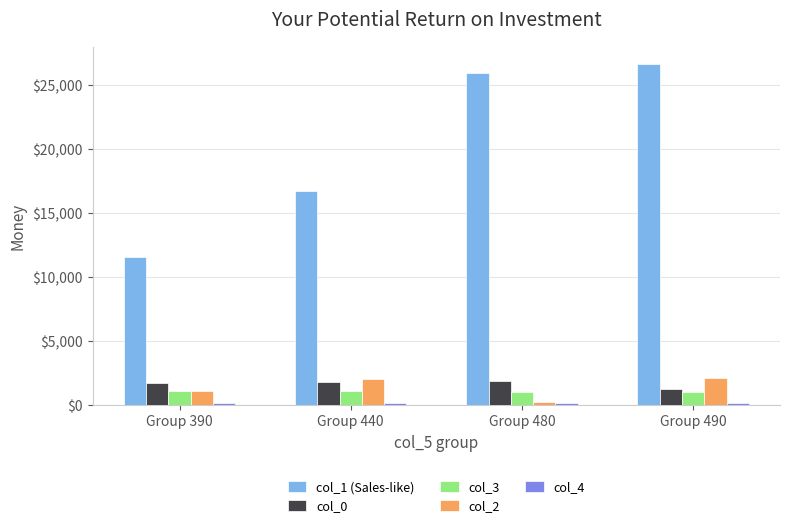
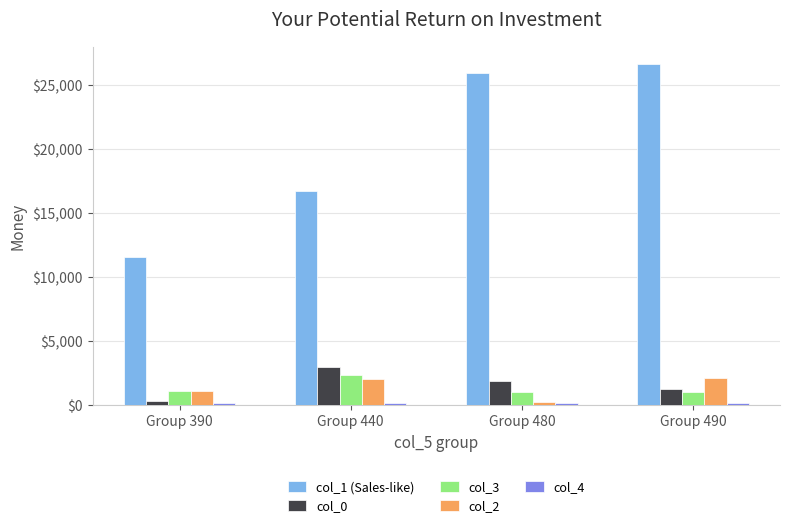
  {
    "col_0": {
-     "Group 390": "$1,700",
-     "Group 440": "$1,800",
+     "Group 390": "$300",
+     "Group 440": "$3,000",
      "Group 480": "$1,900",
      "Group 490": "$1,300"
    },
    "col_3": {
      "Group 390": "$1,100",
-     "Group 440": "$1,100",
+     "Group 440": "$2,300",
      "Group 480": "$1,000",
      "Group 490": "$1,000"
    },
    "col_2": {
      "Group 390": "$1,100",
      "Group 440": "$2,000",
      "Group 480": "$200",
      "Group 490": "$2,100"
    }
  }
